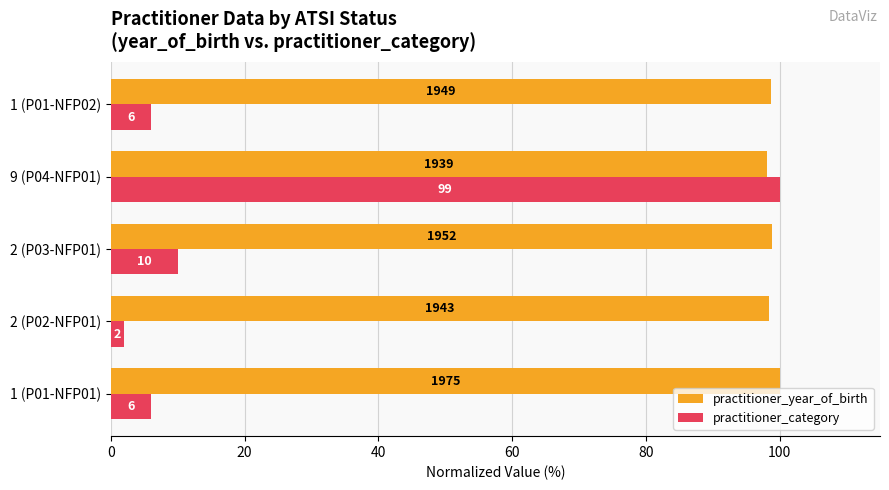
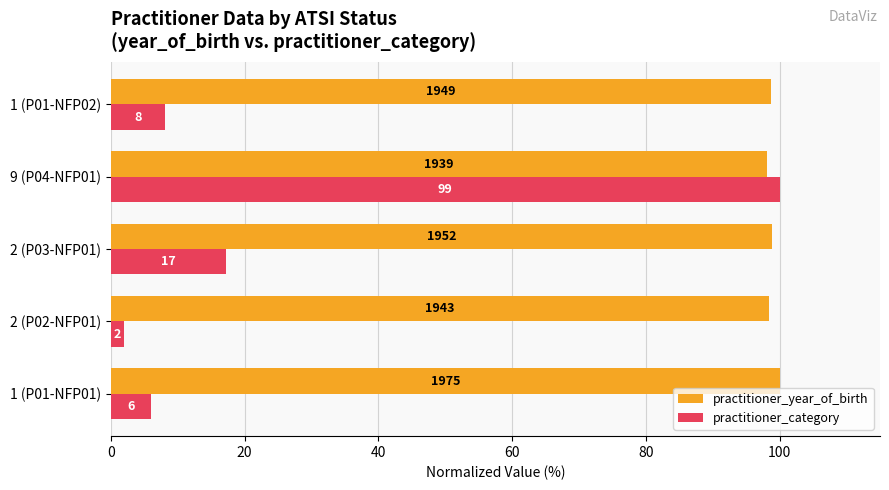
  {
    "practitioner_category": {
-     "1 (P01-NFP02)": 6,
-     "2 (P03-NFP01)": 10,
+     "1 (P01-NFP02)": 8,
+     "2 (P03-NFP01)": 17,
      "2 (P02-NFP01)": 2,
      "1 (P01-NFP01)": 6
    }
  }
